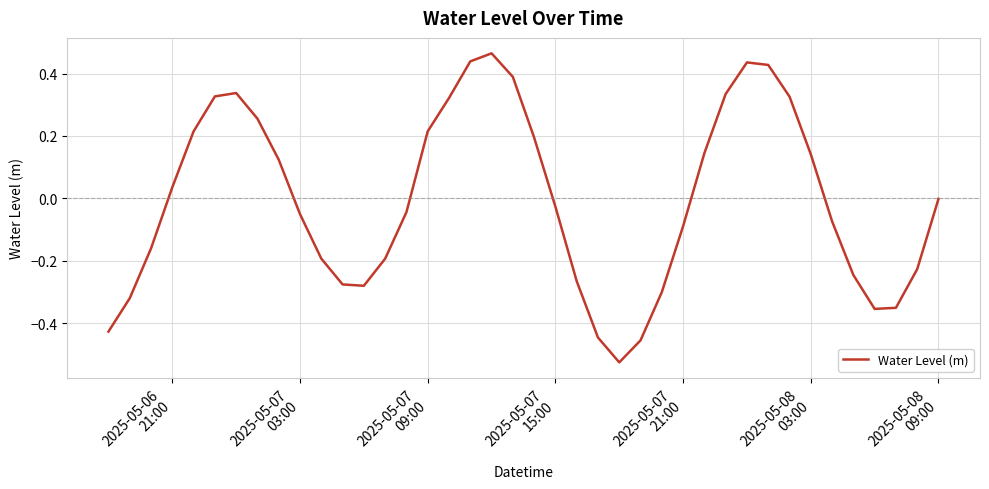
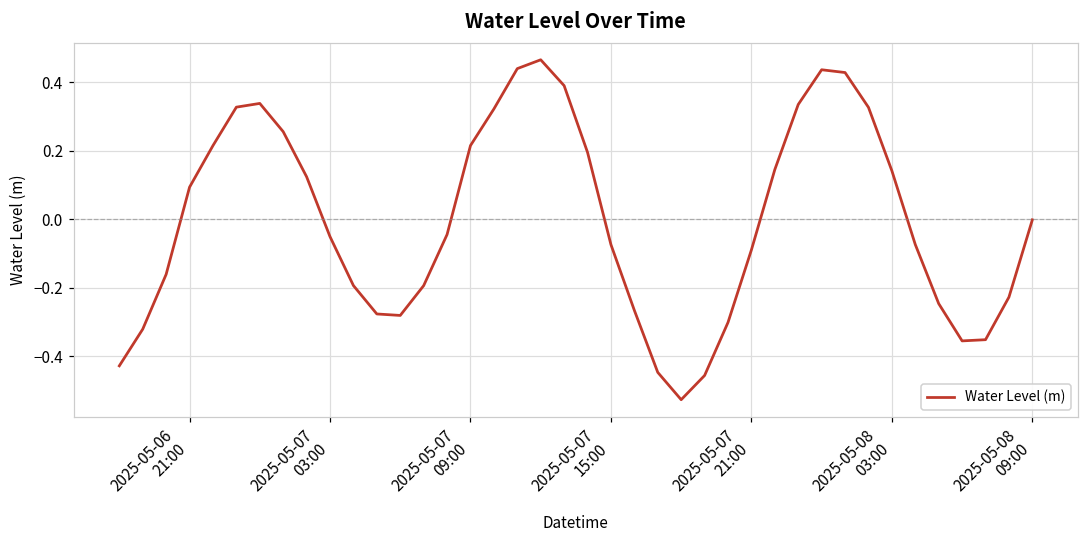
  {
-   "2025-05-06 21:00": 0.04,
+   "2025-05-06 21:00": 0.09,
    "2025-05-07 03:00": -0.05,
    "2025-05-07 09:00": 0.21,
-   "2025-05-07 15:00": -0.03,
+   "2025-05-07 15:00": -0.07,
    "2025-05-07 21:00": -0.09,
    "2025-05-08 03:00": 0.14,
    "2025-05-08 09:00": 0.00
  }
